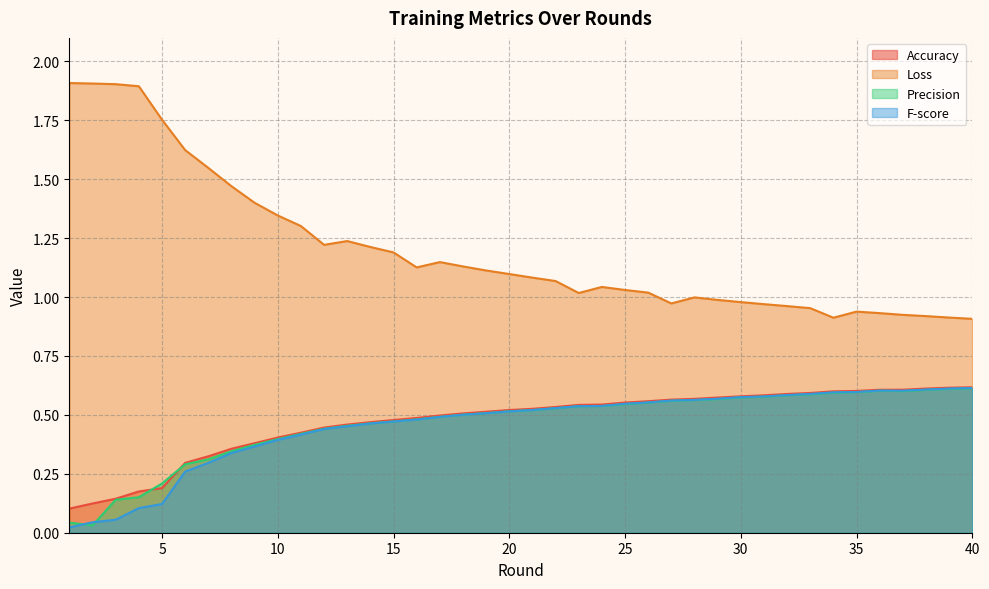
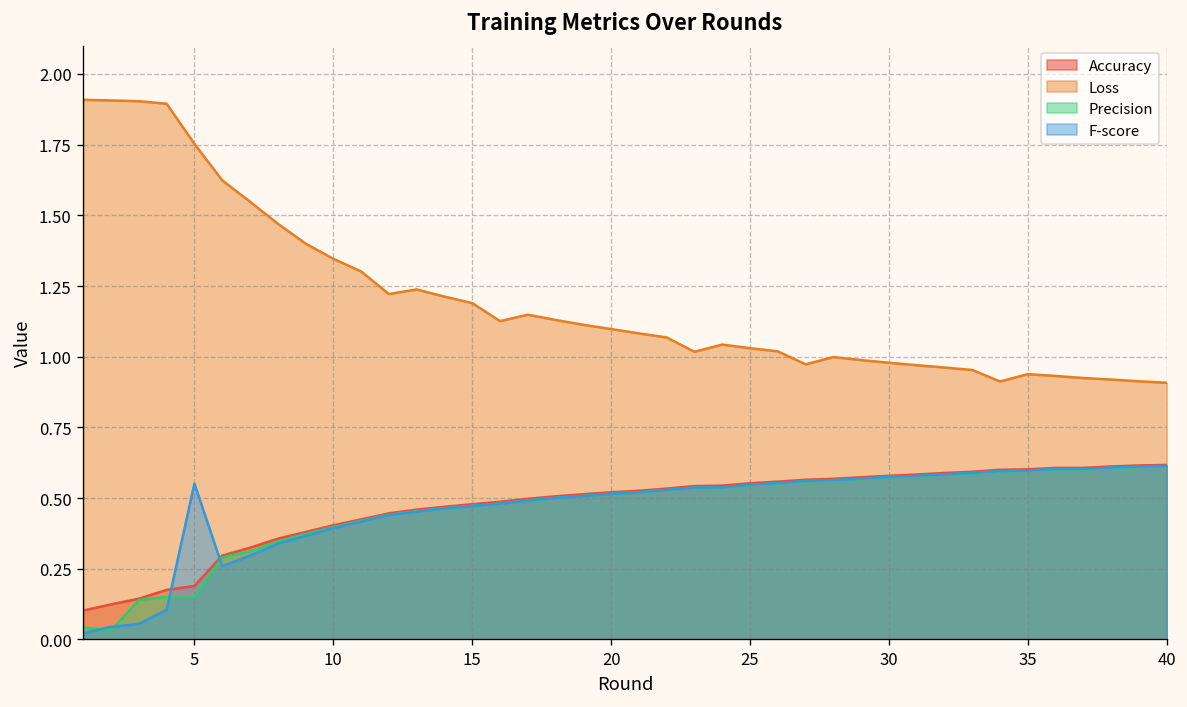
  {
    "Precision": {
-     "5": 0.21
+     "5": 0.15
    },
    "F-score": {
-     "5": 0.12
+     "5": 0.55
    }
  }
